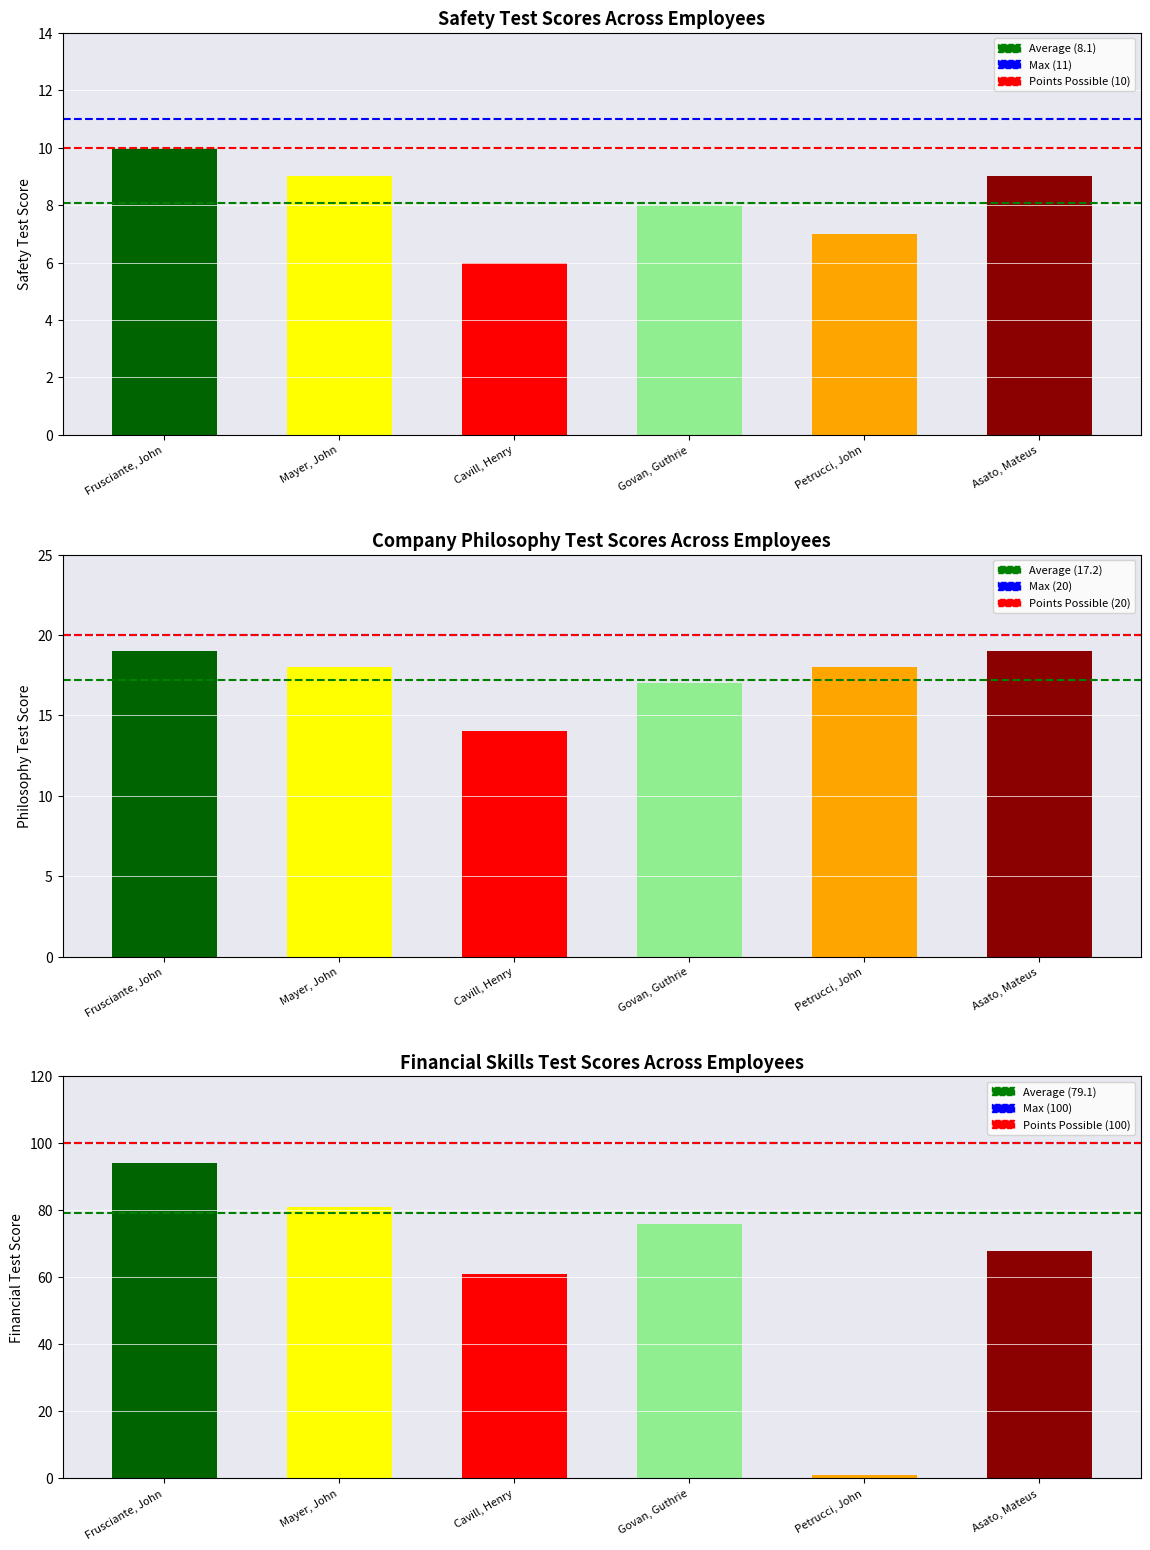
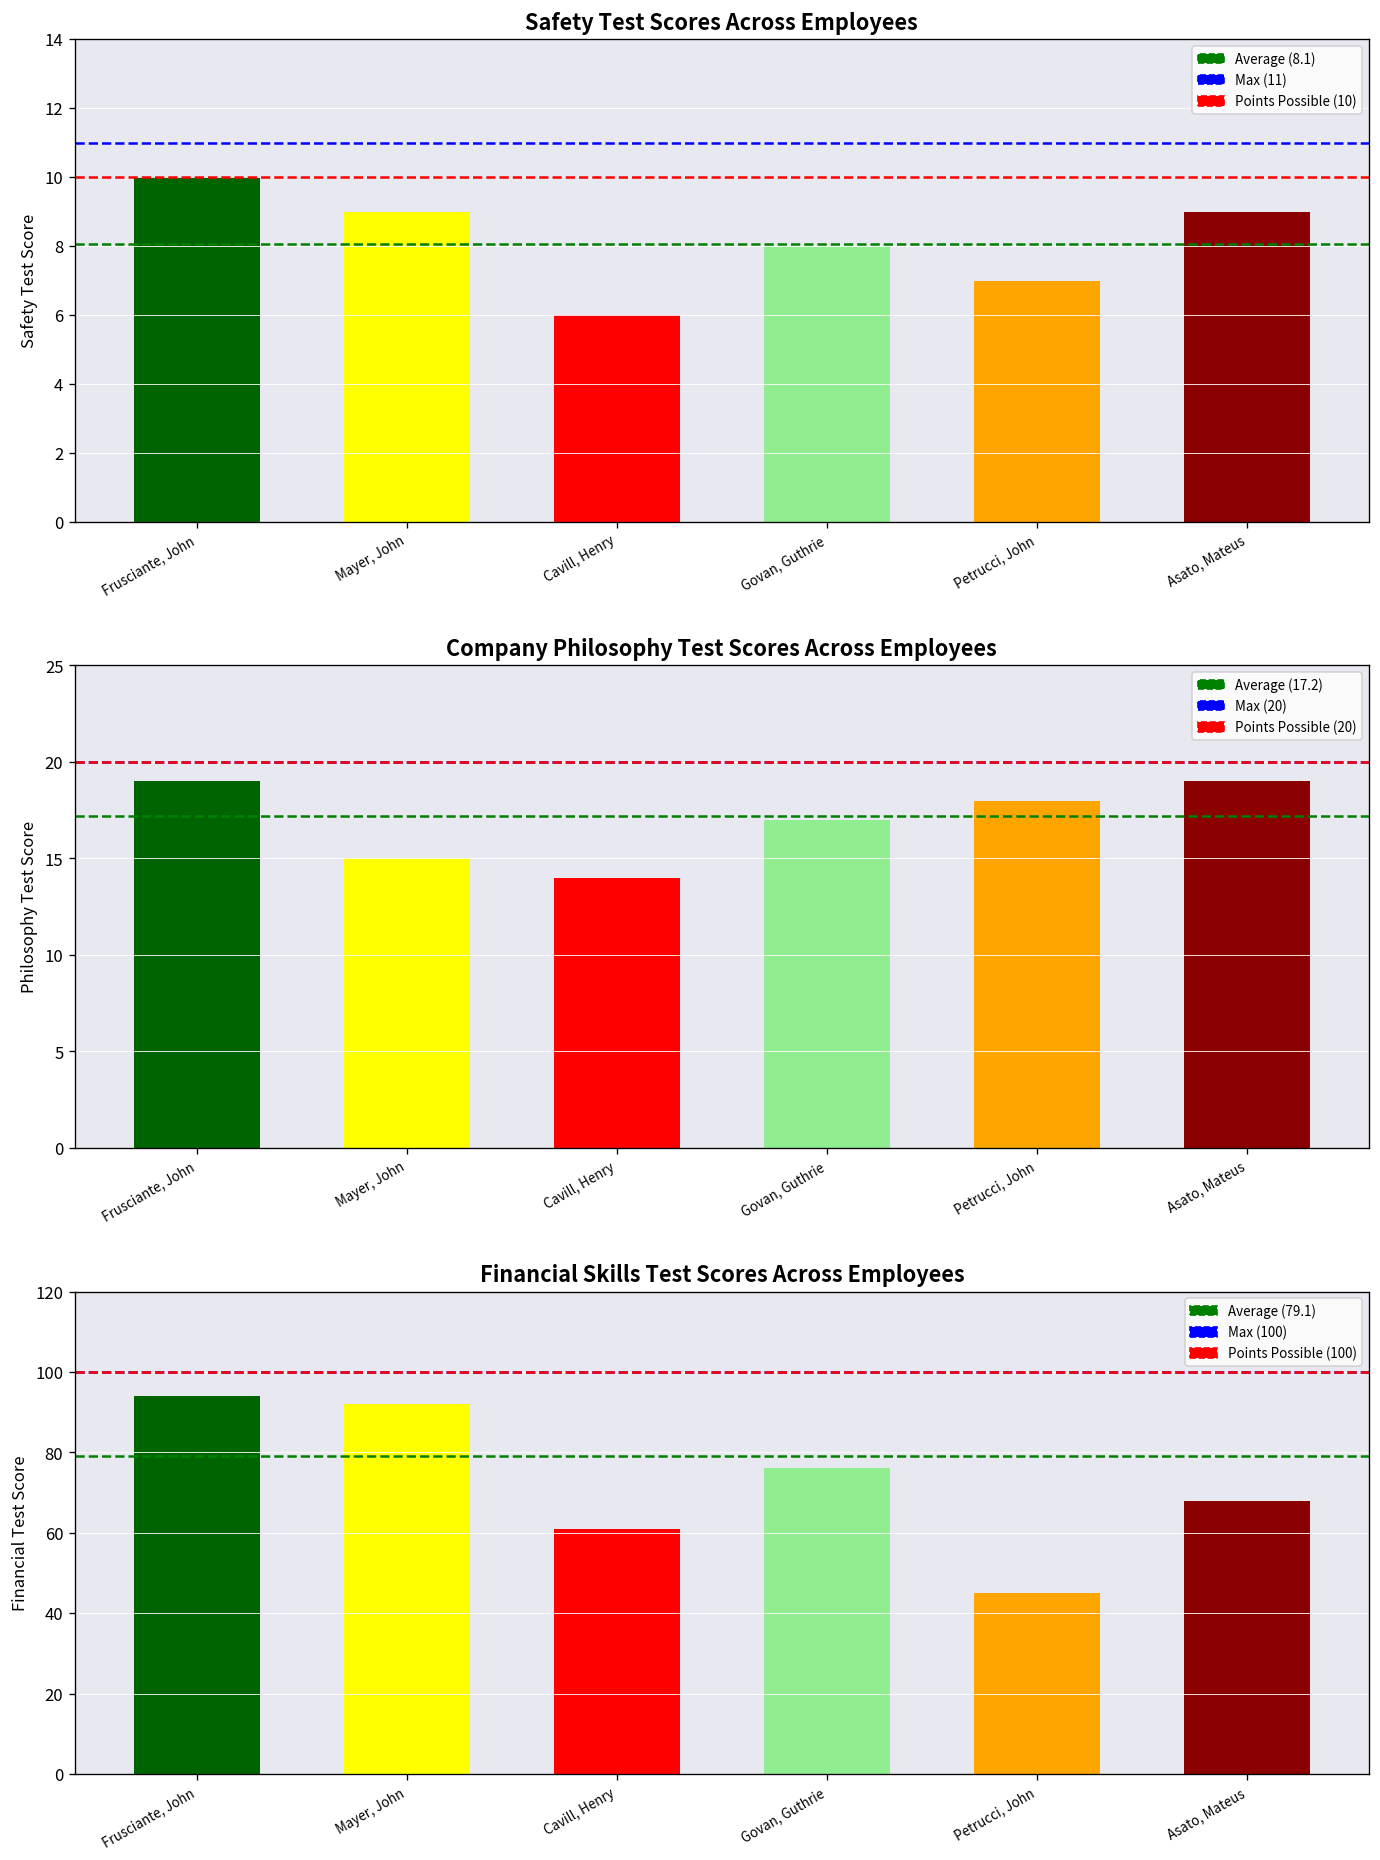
  {
    "Company Philosophy Test Scores Across Employees": {
      "Frusciante, John": 19,
-     "Mayer, John": 18,
+     "Mayer, John": 15,
      "Cavill, Henry": 14,
      "Govan, Guthrie": 17,
      "Petrucci, John": 18,
      "Asato, Mateus": 19
    },
    "Financial Skills Test Scores Across Employees": {
      "Frusciante, John": 94,
-     "Mayer, John": 81,
+     "Mayer, John": 92,
      "Cavill, Henry": 61,
      "Govan, Guthrie": 76,
-     "Petrucci, John": 1,
+     "Petrucci, John": 45,
      "Asato, Mateus": 68
    }
  }
